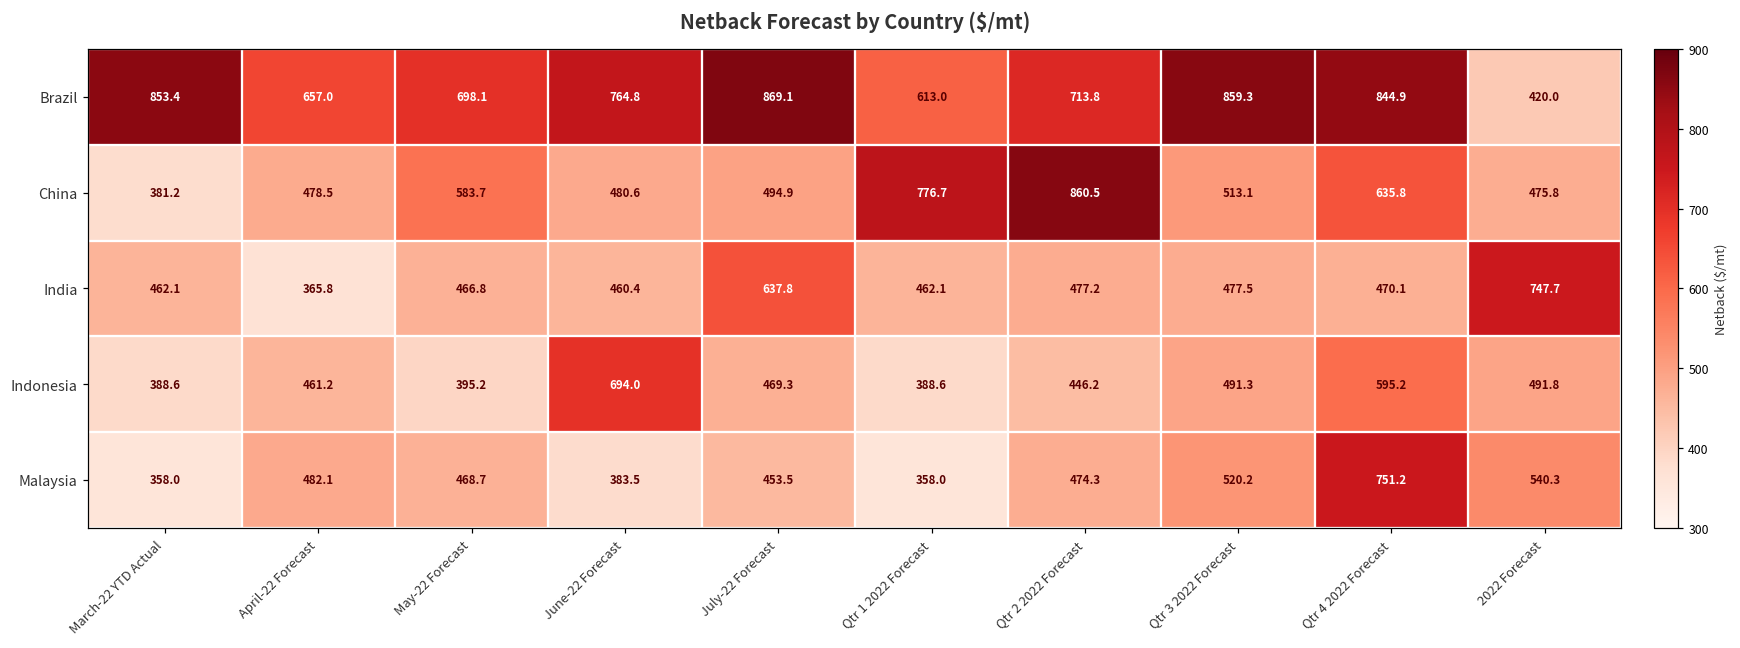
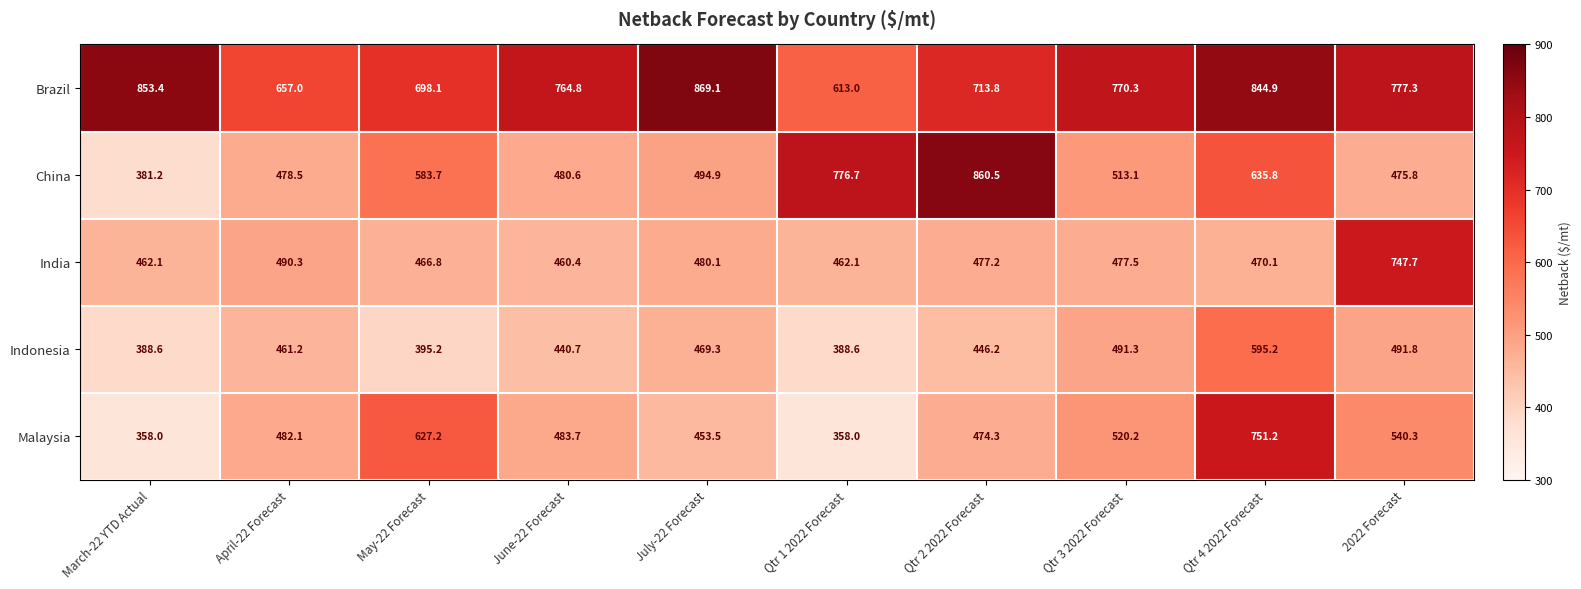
  {
    "Brazil": {
      "March-22 YTD Actual": 853.4,
      "April-22 Forecast": 657.0,
      "May-22 Forecast": 698.1,
      "June-22 Forecast": 764.8,
      "July-22 Forecast": 869.1,
      "Qtr 1 2022 Forecast": 613.0,
      "Qtr 2 2022 Forecast": 713.8,
-     "Qtr 3 2022 Forecast": 859.3,
+     "Qtr 3 2022 Forecast": 770.3,
      "Qtr 4 2022 Forecast": 844.9,
-     "2022 Forecast": 420.0
+     "2022 Forecast": 777.3
    },
    "China": {
      "March-22 YTD Actual": 381.2,
      "April-22 Forecast": 478.5,
      "May-22 Forecast": 583.7,
      "June-22 Forecast": 480.6,
      "July-22 Forecast": 494.9,
      "Qtr 1 2022 Forecast": 776.7,
      "Qtr 2 2022 Forecast": 860.5,
      "Qtr 3 2022 Forecast": 513.1,
      "Qtr 4 2022 Forecast": 635.8,
      "2022 Forecast": 475.8
    },
    "India": {
      "March-22 YTD Actual": 462.1,
-     "April-22 Forecast": 365.8,
+     "April-22 Forecast": 490.3,
      "May-22 Forecast": 466.8,
      "June-22 Forecast": 460.4,
-     "July-22 Forecast": 637.8,
+     "July-22 Forecast": 480.1,
      "Qtr 1 2022 Forecast": 462.1,
      "Qtr 2 2022 Forecast": 477.2,
      "Qtr 3 2022 Forecast": 477.5,
      "Qtr 4 2022 Forecast": 470.1,
      "2022 Forecast": 747.7
    },
    "Indonesia": {
      "March-22 YTD Actual": 388.6,
      "April-22 Forecast": 461.2,
      "May-22 Forecast": 395.2,
-     "June-22 Forecast": 694.0,
+     "June-22 Forecast": 440.7,
      "July-22 Forecast": 469.3,
      "Qtr 1 2022 Forecast": 388.6,
      "Qtr 2 2022 Forecast": 446.2,
      "Qtr 3 2022 Forecast": 491.3,
      "Qtr 4 2022 Forecast": 595.2,
      "2022 Forecast": 491.8
    },
    "Malaysia": {
      "March-22 YTD Actual": 358.0,
      "April-22 Forecast": 482.1,
-     "May-22 Forecast": 468.7,
-     "June-22 Forecast": 383.5,
+     "May-22 Forecast": 627.2,
+     "June-22 Forecast": 483.7,
      "July-22 Forecast": 453.5,
      "Qtr 1 2022 Forecast": 358.0,
      "Qtr 2 2022 Forecast": 474.3,
      "Qtr 3 2022 Forecast": 520.2,
      "Qtr 4 2022 Forecast": 751.2,
      "2022 Forecast": 540.3
    }
  }
